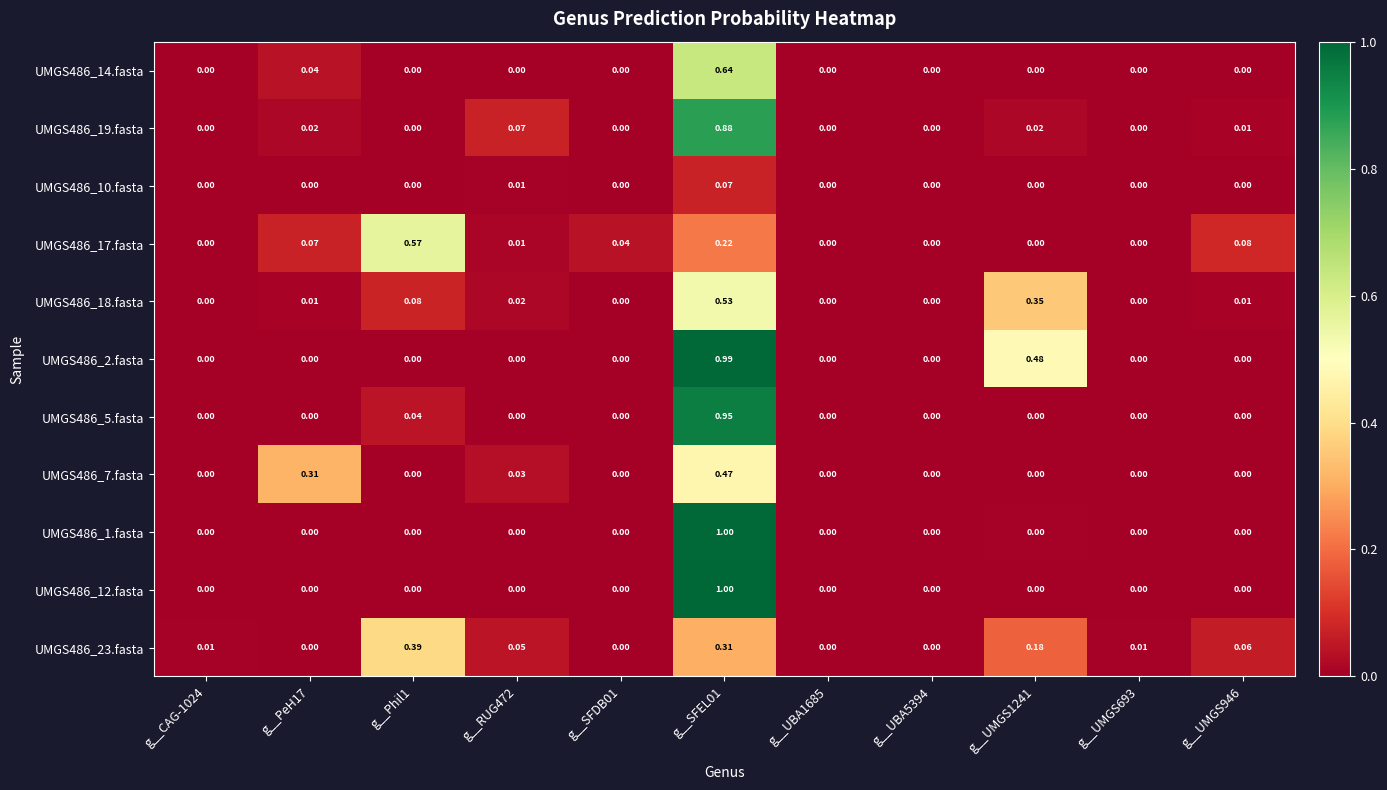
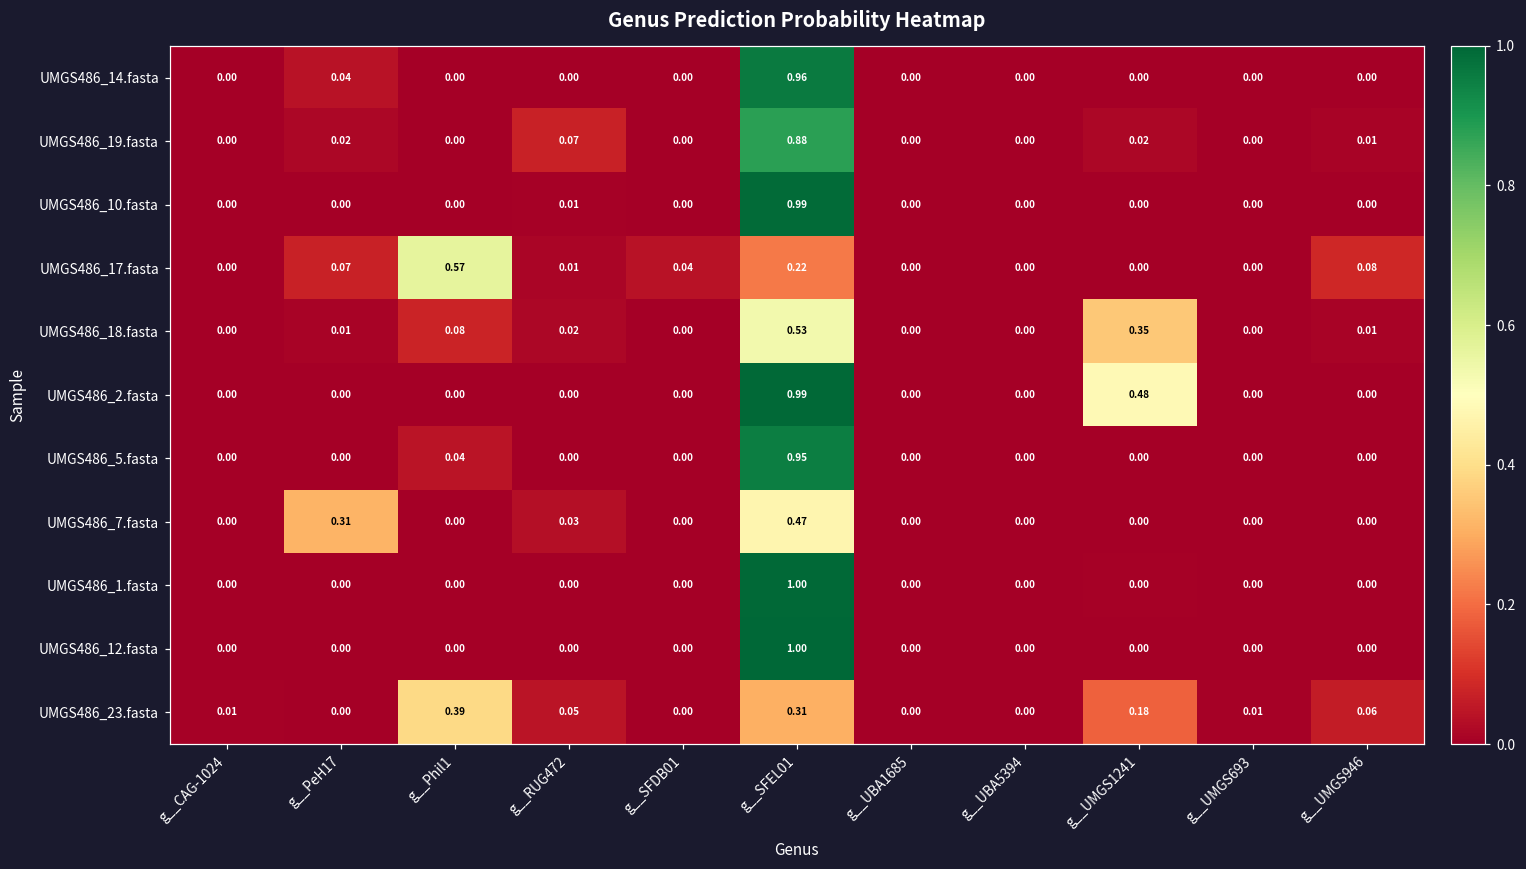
  {
    "UMGS486_14.fasta": {
      "g__CAG-1024": 0.00,
      "g__PeH17": 0.04,
      "g__Phil1": 0.00,
      "g__RUG472": 0.00,
      "g__SFDB01": 0.00,
-     "g__SFEL01": 0.64,
+     "g__SFEL01": 0.96,
      "g__UBA1685": 0.00,
      "g__UBA5394": 0.00,
      "g__UMGS1241": 0.00,
      "g__UMGS693": 0.00,
      "g__UMGS946": 0.00
    },
    "UMGS486_19.fasta": {
      "g__CAG-1024": 0.00,
      "g__PeH17": 0.02,
      "g__Phil1": 0.00,
      "g__RUG472": 0.07,
      "g__SFDB01": 0.00,
      "g__SFEL01": 0.88,
      "g__UBA1685": 0.00,
      "g__UBA5394": 0.00,
      "g__UMGS1241": 0.02,
      "g__UMGS693": 0.00,
      "g__UMGS946": 0.01
    },
    "UMGS486_10.fasta": {
      "g__CAG-1024": 0.00,
      "g__PeH17": 0.00,
      "g__Phil1": 0.00,
      "g__RUG472": 0.01,
      "g__SFDB01": 0.00,
-     "g__SFEL01": 0.07,
+     "g__SFEL01": 0.99,
      "g__UBA1685": 0.00,
      "g__UBA5394": 0.00,
      "g__UMGS1241": 0.00,
      "g__UMGS693": 0.00,
      "g__UMGS946": 0.00
    },
    "UMGS486_17.fasta": {
      "g__CAG-1024": 0.00,
      "g__PeH17": 0.07,
      "g__Phil1": 0.57,
      "g__RUG472": 0.01,
      "g__SFDB01": 0.04,
      "g__SFEL01": 0.22,
      "g__UBA1685": 0.00,
      "g__UBA5394": 0.00,
      "g__UMGS1241": 0.00,
      "g__UMGS693": 0.00,
      "g__UMGS946": 0.08
    },
    "UMGS486_18.fasta": {
      "g__CAG-1024": 0.00,
      "g__PeH17": 0.01,
      "g__Phil1": 0.08,
      "g__RUG472": 0.02,
      "g__SFDB01": 0.00,
      "g__SFEL01": 0.53,
      "g__UBA1685": 0.00,
      "g__UBA5394": 0.00,
      "g__UMGS1241": 0.35,
      "g__UMGS693": 0.00,
      "g__UMGS946": 0.01
    },
    "UMGS486_2.fasta": {
      "g__CAG-1024": 0.00,
      "g__PeH17": 0.00,
      "g__Phil1": 0.00,
      "g__RUG472": 0.00,
      "g__SFDB01": 0.00,
      "g__SFEL01": 0.99,
      "g__UBA1685": 0.00,
      "g__UBA5394": 0.00,
      "g__UMGS1241": 0.48,
      "g__UMGS693": 0.00,
      "g__UMGS946": 0.00
    },
    "UMGS486_5.fasta": {
      "g__CAG-1024": 0.00,
      "g__PeH17": 0.00,
      "g__Phil1": 0.04,
      "g__RUG472": 0.00,
      "g__SFDB01": 0.00,
      "g__SFEL01": 0.95,
      "g__UBA1685": 0.00,
      "g__UBA5394": 0.00,
      "g__UMGS1241": 0.00,
      "g__UMGS693": 0.00,
      "g__UMGS946": 0.00
    },
    "UMGS486_7.fasta": {
      "g__CAG-1024": 0.00,
      "g__PeH17": 0.31,
      "g__Phil1": 0.00,
      "g__RUG472": 0.03,
      "g__SFDB01": 0.00,
      "g__SFEL01": 0.47,
      "g__UBA1685": 0.00,
      "g__UBA5394": 0.00,
      "g__UMGS1241": 0.00,
      "g__UMGS693": 0.00,
      "g__UMGS946": 0.00
    },
    "UMGS486_1.fasta": {
      "g__CAG-1024": 0.00,
      "g__PeH17": 0.00,
      "g__Phil1": 0.00,
      "g__RUG472": 0.00,
      "g__SFDB01": 0.00,
      "g__SFEL01": 1.00,
      "g__UBA1685": 0.00,
      "g__UBA5394": 0.00,
      "g__UMGS1241": 0.00,
      "g__UMGS693": 0.00,
      "g__UMGS946": 0.00
    },
    "UMGS486_12.fasta": {
      "g__CAG-1024": 0.00,
      "g__PeH17": 0.00,
      "g__Phil1": 0.00,
      "g__RUG472": 0.00,
      "g__SFDB01": 0.00,
      "g__SFEL01": 1.00,
      "g__UBA1685": 0.00,
      "g__UBA5394": 0.00,
      "g__UMGS1241": 0.00,
      "g__UMGS693": 0.00,
      "g__UMGS946": 0.00
    },
    "UMGS486_23.fasta": {
      "g__CAG-1024": 0.01,
      "g__PeH17": 0.00,
      "g__Phil1": 0.39,
      "g__RUG472": 0.05,
      "g__SFDB01": 0.00,
      "g__SFEL01": 0.31,
      "g__UBA1685": 0.00,
      "g__UBA5394": 0.00,
      "g__UMGS1241": 0.18,
      "g__UMGS693": 0.01,
      "g__UMGS946": 0.06
    }
  }
